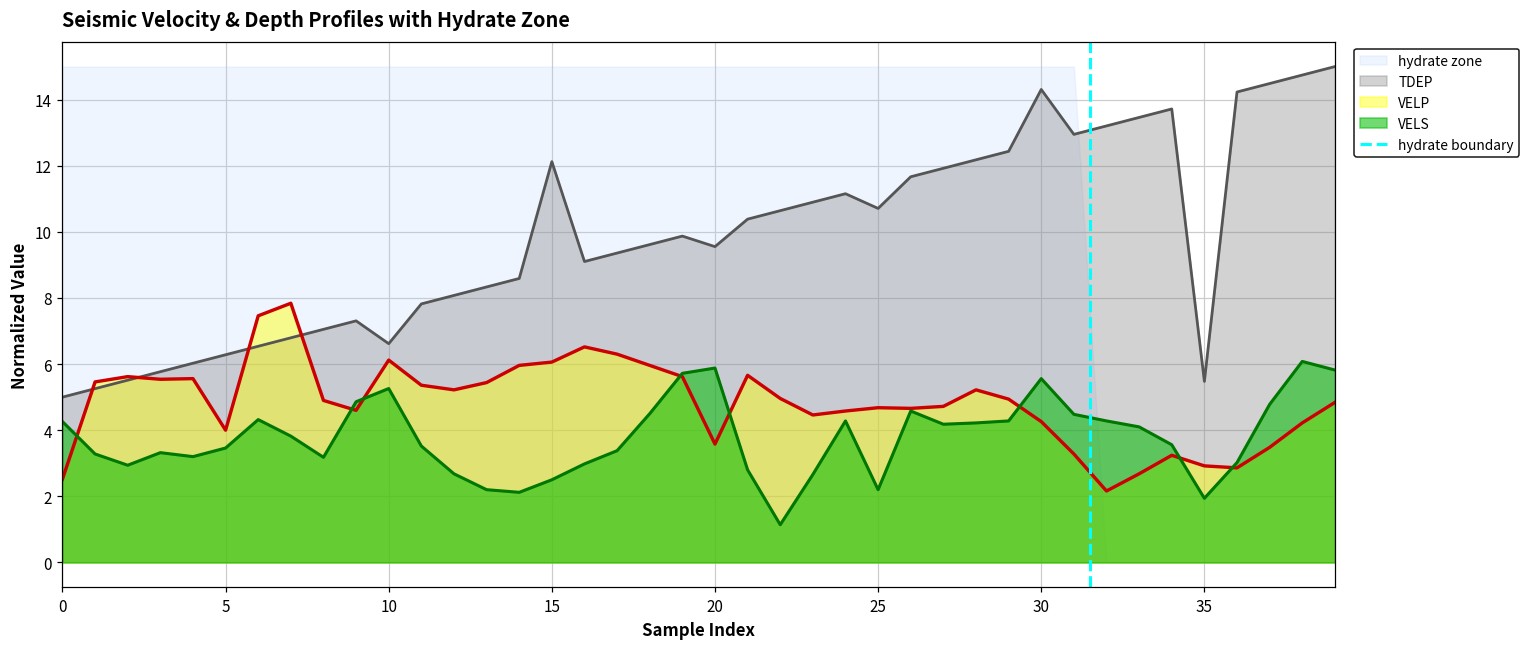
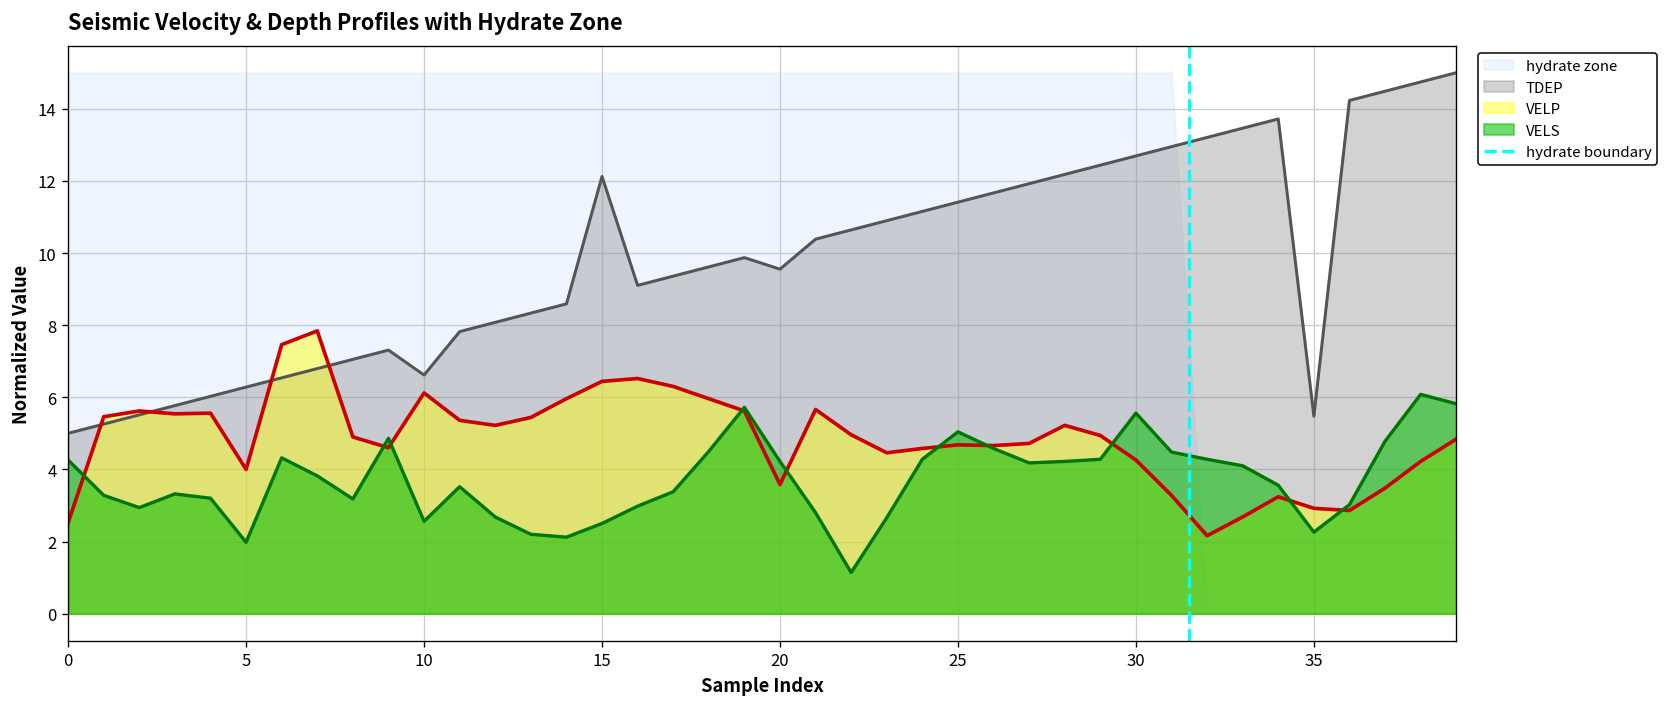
  {
    "hydrate zone": {
      "0": 15.0,
      "5": 15.0,
      "10": 15.0,
      "15": 15.0,
      "20": 15.0,
      "25": 15.0,
      "30": 15.0,
      "35": 0.0
    },
    "TDEP": {
      "0": 5.0,
      "5": 6.3,
      "10": 6.6,
      "15": 12.1,
      "20": 9.6,
-     "25": 10.7,
-     "30": 14.3,
+     "25": 11.4,
+     "30": 12.7,
      "35": 5.5
    },
    "VELP": {
      "0": 2.5,
      "5": 4.0,
      "10": 6.1,
-     "15": 6.1,
+     "15": 6.4,
      "20": 3.6,
      "25": 4.7,
      "30": 4.3,
      "35": 2.9
    },
    "VELS": {
      "0": 4.3,
-     "5": 3.5,
-     "10": 5.3,
+     "5": 2.0,
+     "10": 2.6,
      "15": 2.5,
-     "20": 5.9,
-     "25": 2.2,
+     "20": 4.2,
+     "25": 5.0,
      "30": 5.6,
-     "35": 1.9
+     "35": 2.3
    }
  }
